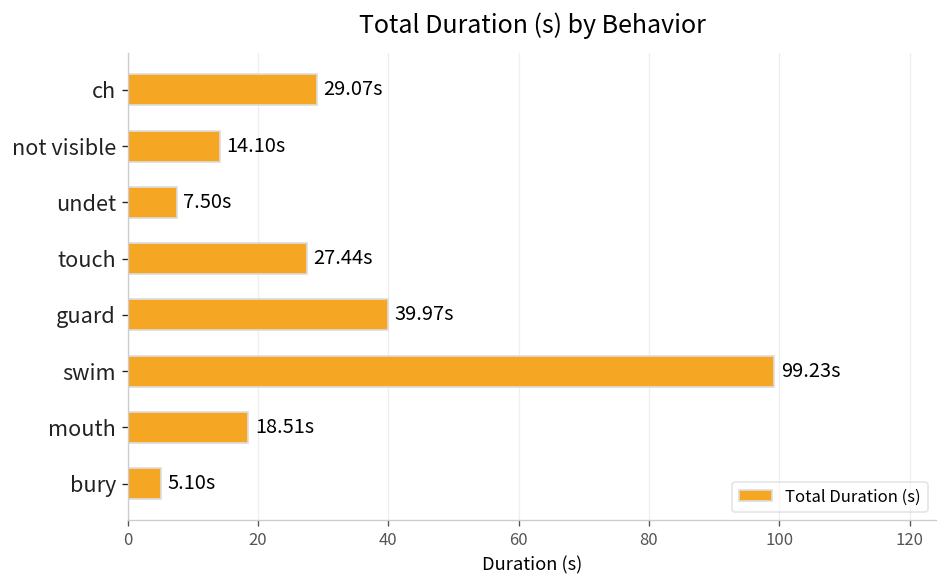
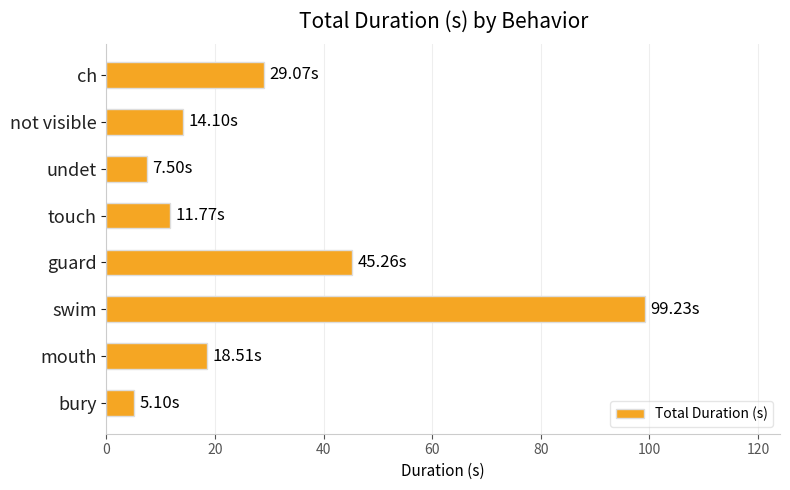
  {
    "ch": "29.07s",
    "not visible": "14.10s",
    "undet": "7.50s",
-   "touch": "27.44s",
-   "guard": "39.97s",
+   "touch": "11.77s",
+   "guard": "45.26s",
    "swim": "99.23s",
    "mouth": "18.51s",
    "bury": "5.10s"
  }
